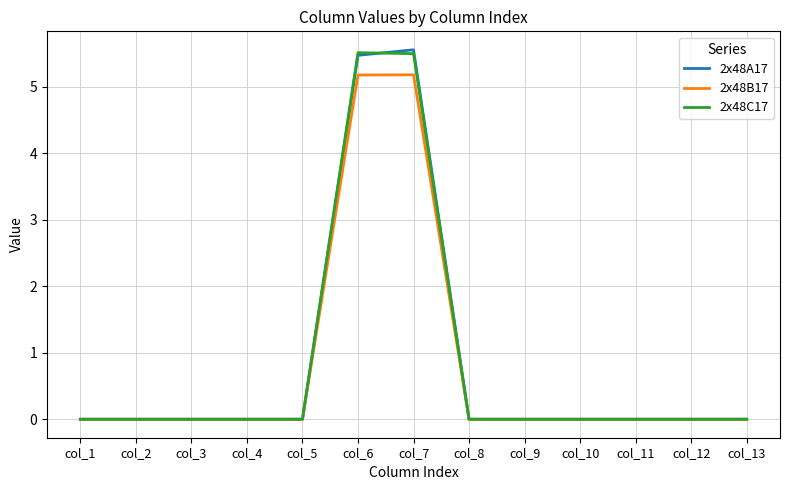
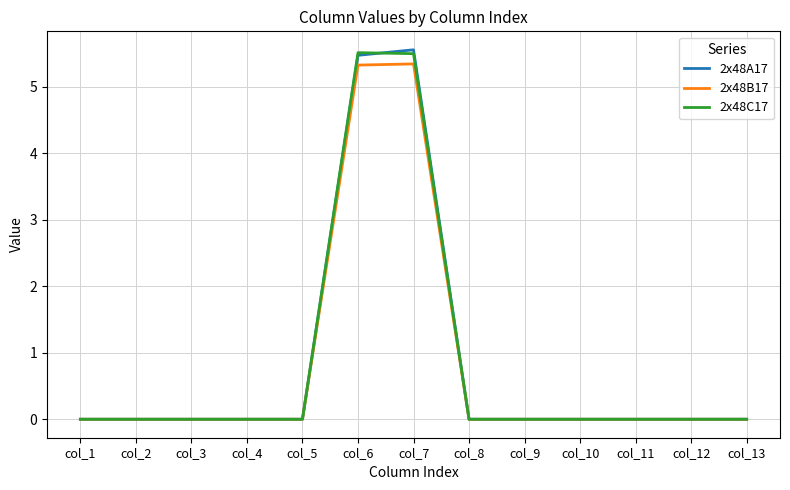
  {
    "2x48A17": {
      "col_6": 5.5,
      "col_7": 5.6
    },
    "2x48B17": {
-     "col_6": 5.2,
-     "col_7": 5.2
+     "col_6": 5.3,
+     "col_7": 5.3
    },
    "2x48C17": {
      "col_6": 5.5,
      "col_7": 5.5
    }
  }
